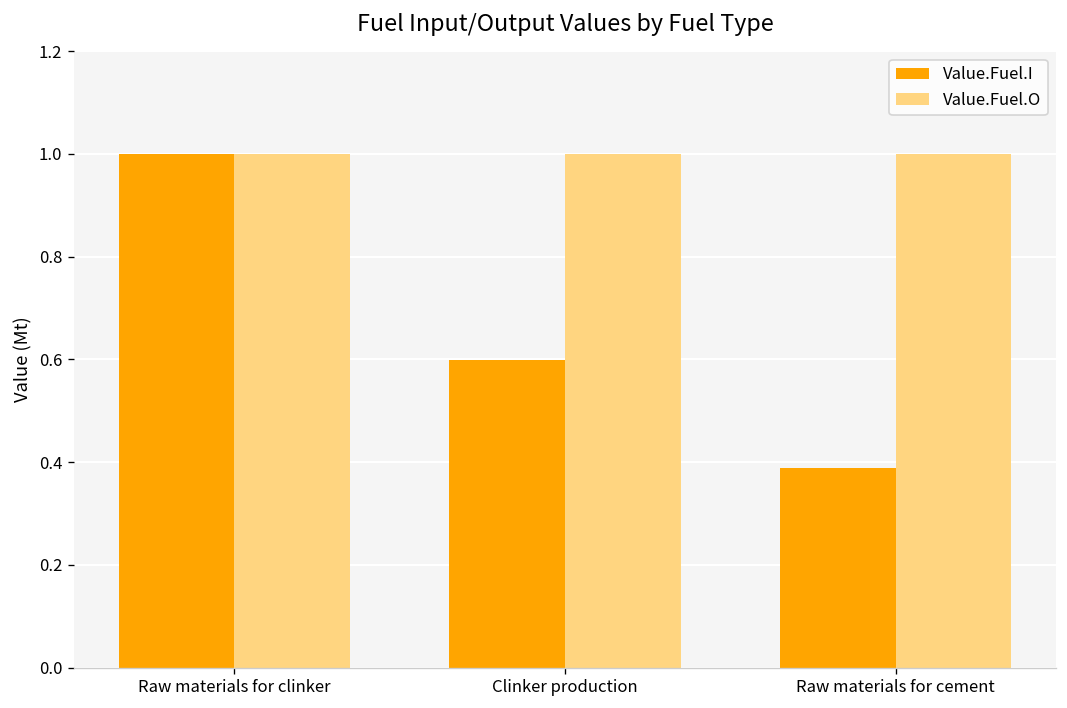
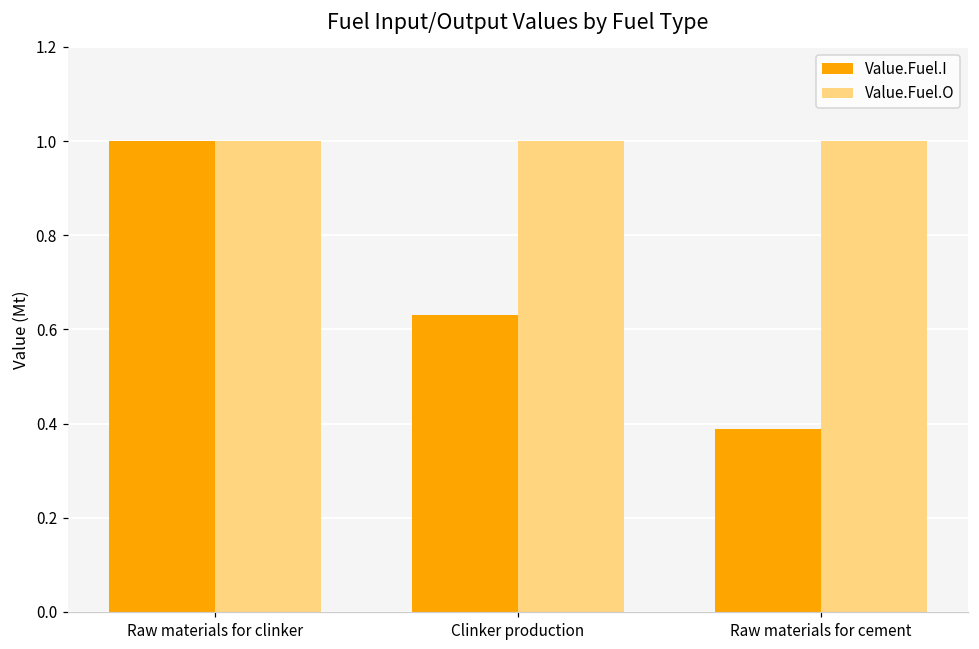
  {
    "Value.Fuel.I": {
      "Raw materials for clinker": 1.00,
-     "Clinker production": 0.60,
+     "Clinker production": 0.63,
      "Raw materials for cement": 0.39
    },
    "Value.Fuel.O": {
      "Raw materials for clinker": 1.00,
      "Clinker production": 1.00,
      "Raw materials for cement": 1.00
    }
  }
